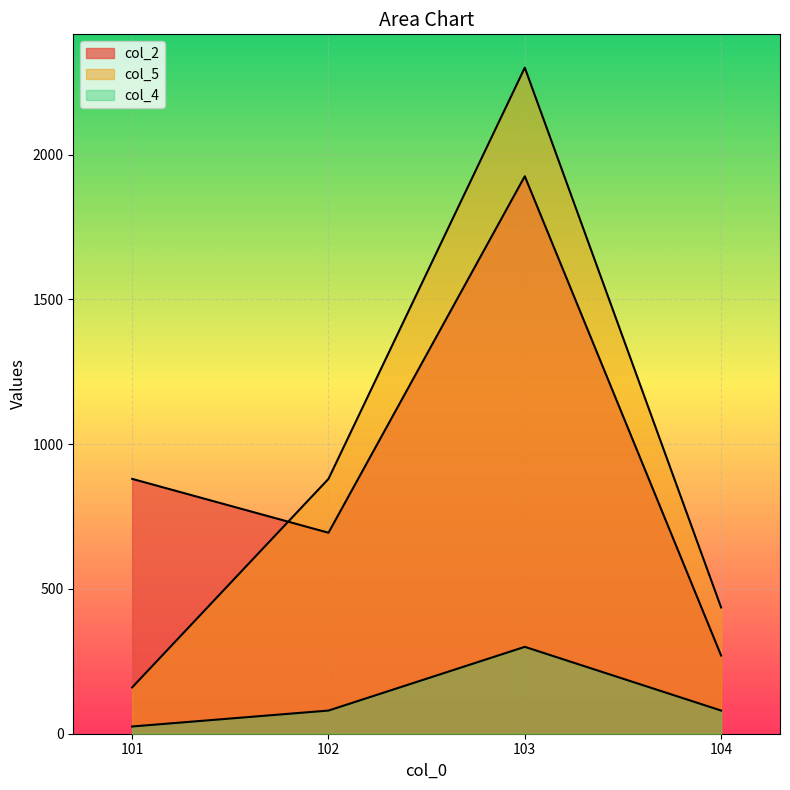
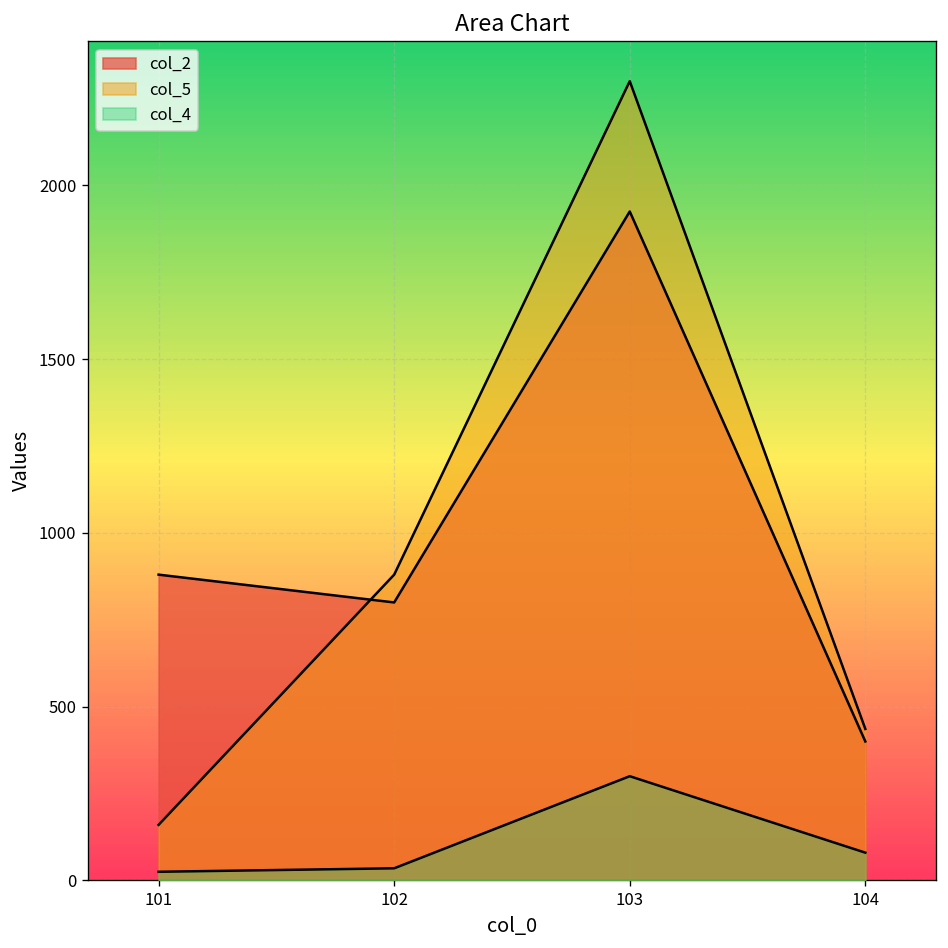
  {
    "col_2": {
      "101": 880,
-     "102": 690,
+     "102": 800,
      "103": 1930,
-     "104": 270
+     "104": 400
    },
    "col_5": {
      "101": 160,
      "102": 880,
      "103": 2300,
      "104": 440
    },
    "col_4": {
      "101": 30,
-     "102": 80,
+     "102": 40,
      "103": 300,
      "104": 80
    }
  }
